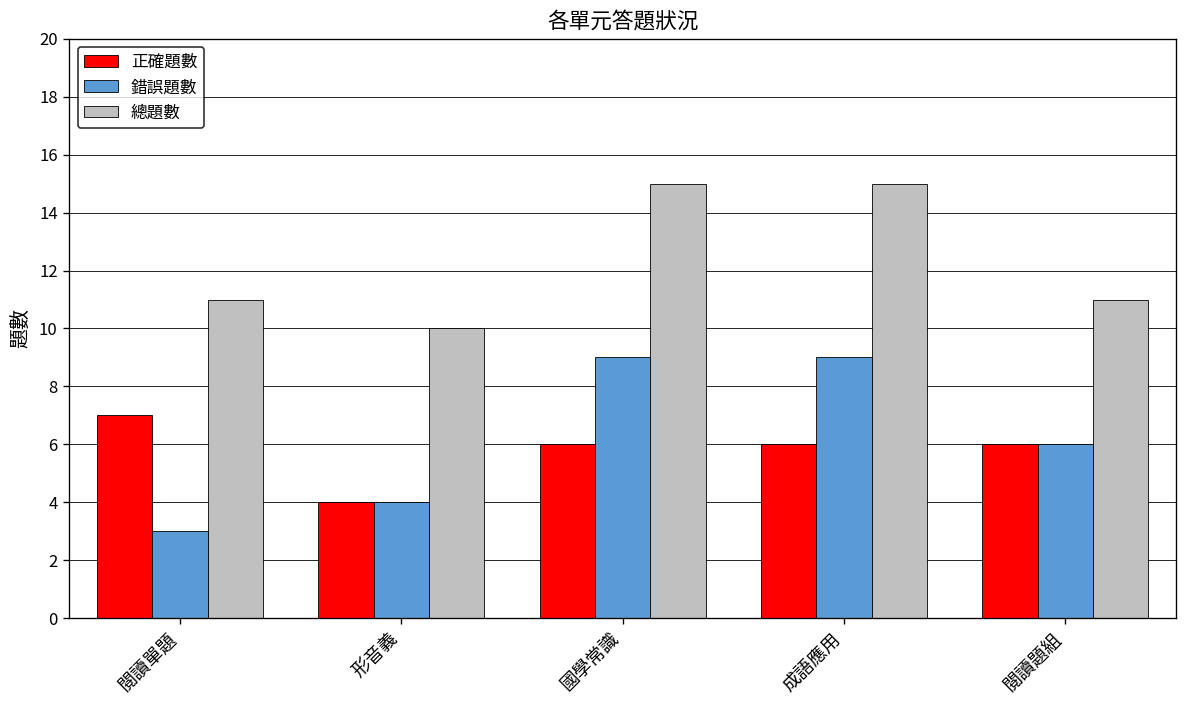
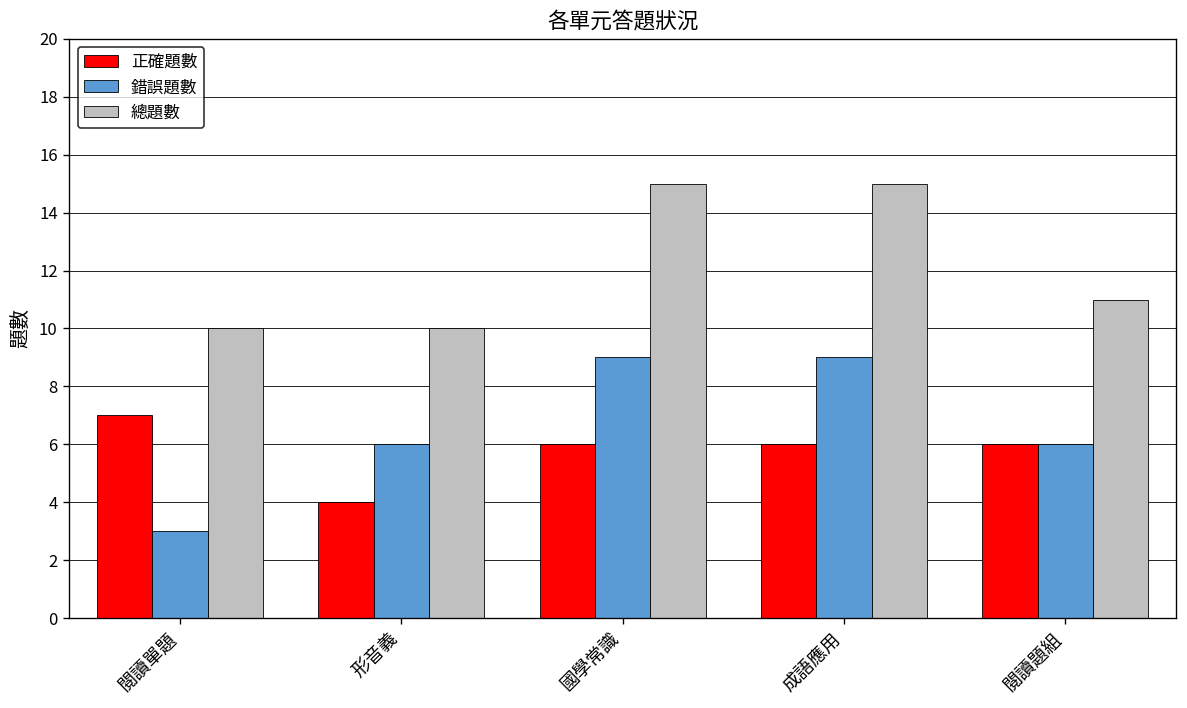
  {
    "正確題數": {
      "閱讀單題": 7,
      "形音義": 4,
      "國學常識": 6,
      "成語應用": 6,
      "閱讀題組": 6
    },
    "錯誤題數": {
      "閱讀單題": 3,
-     "形音義": 4,
+     "形音義": 6,
      "國學常識": 9,
      "成語應用": 9,
      "閱讀題組": 6
    },
    "總題數": {
-     "閱讀單題": 11,
+     "閱讀單題": 10,
      "形音義": 10,
      "國學常識": 15,
      "成語應用": 15,
      "閱讀題組": 11
    }
  }
